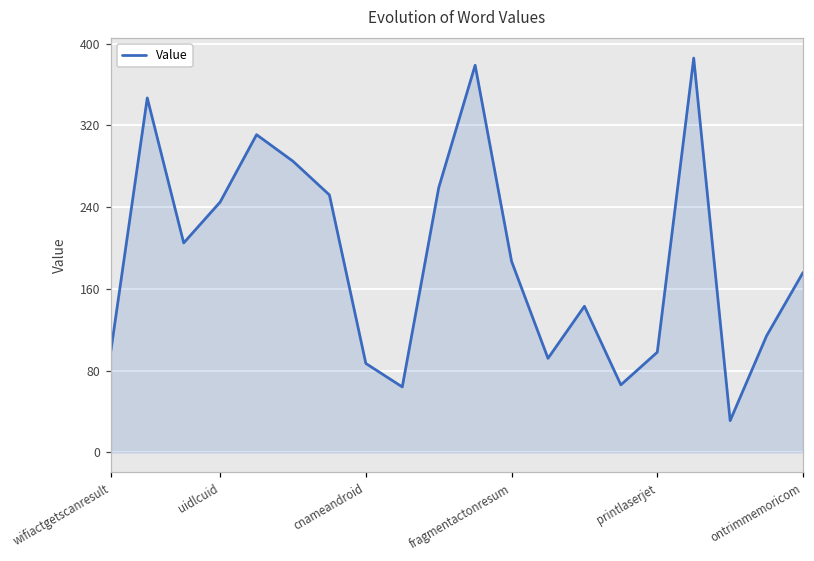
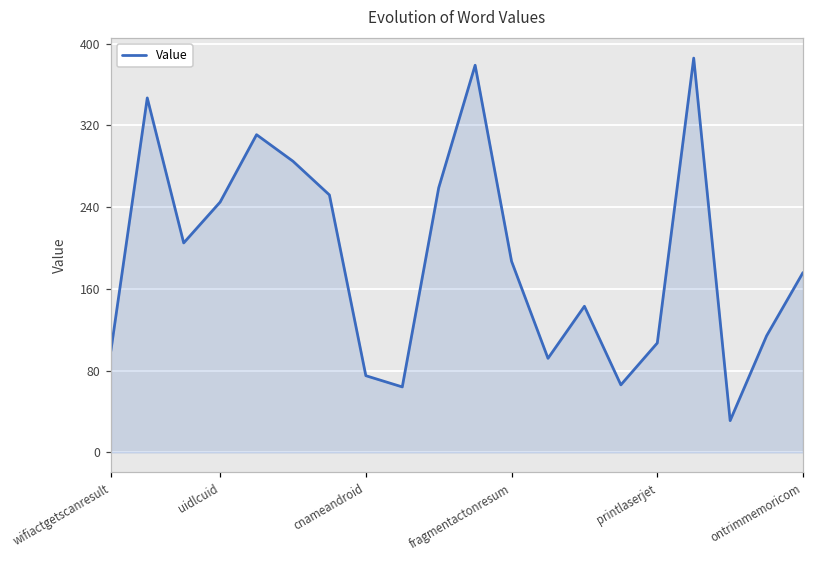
  {
    "wifiactgetscanresult": 100,
    "uidlcuid": 250,
-   "cnameandroid": 90,
+   "cnameandroid": 80,
    "fragmentactonresum": 190,
-   "printlaserjet": 100,
+   "printlaserjet": 110,
    "ontrimmemoricom": 180
  }
